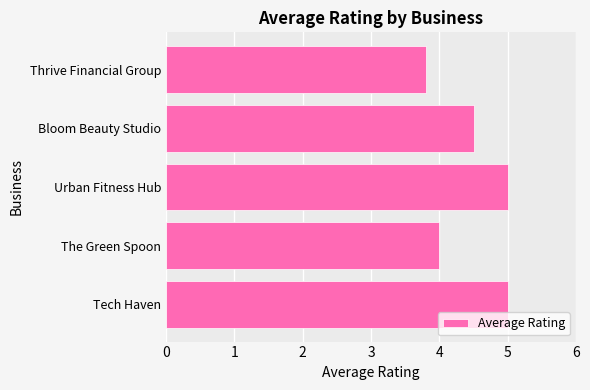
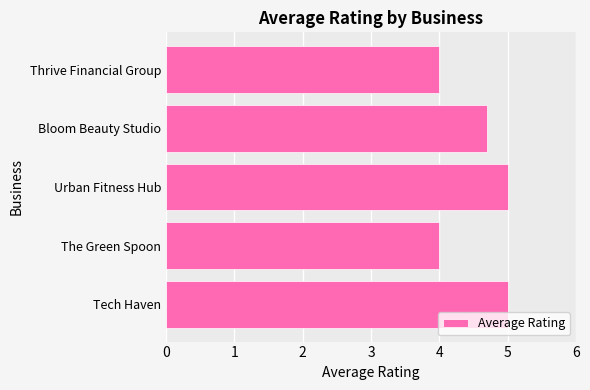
  {
-   "Thrive Financial Group": 3.8,
-   "Bloom Beauty Studio": 4.5,
+   "Thrive Financial Group": 4.0,
+   "Bloom Beauty Studio": 4.7,
    "Urban Fitness Hub": 5.0,
    "The Green Spoon": 4.0,
    "Tech Haven": 5.0
  }
